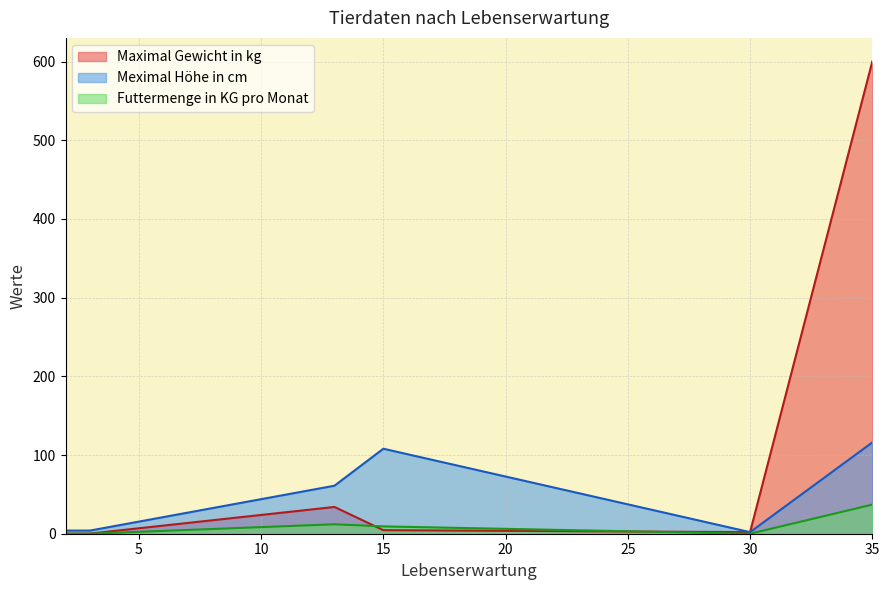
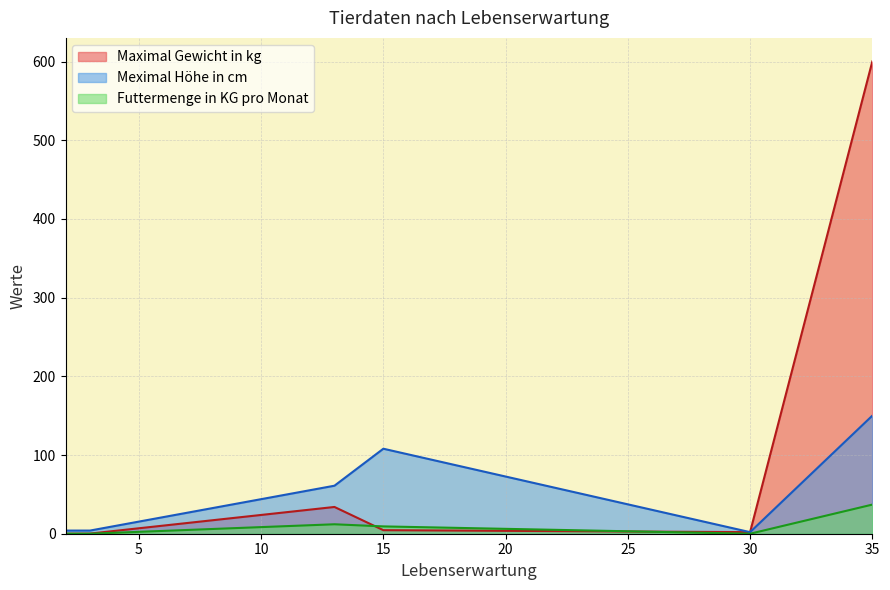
  {
    "Maximal Gewicht in kg": {
      "15": 0,
      "35": 600
    },
    "Meximal Höhe in cm": {
      "15": 110,
-     "35": 120
+     "35": 150
    },
    "Futtermenge in KG pro Monat": {
      "15": 10,
      "35": 40
    }
  }
